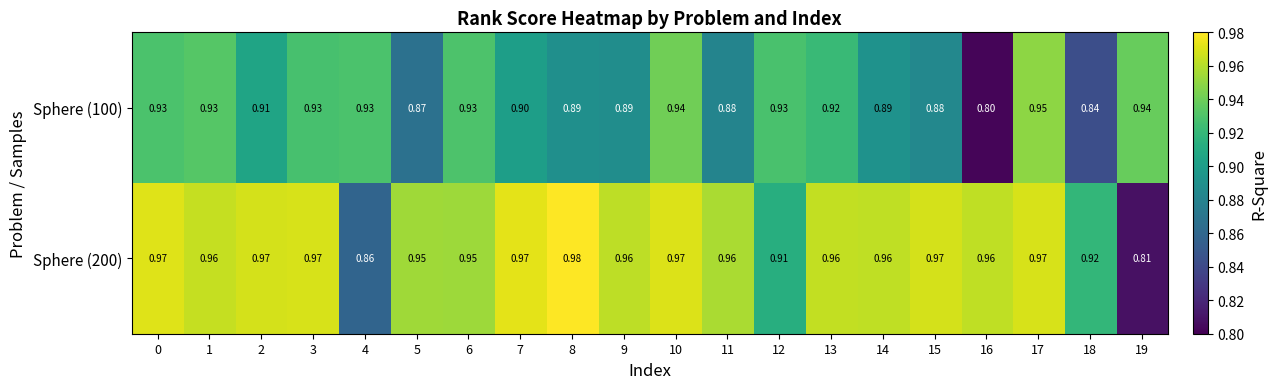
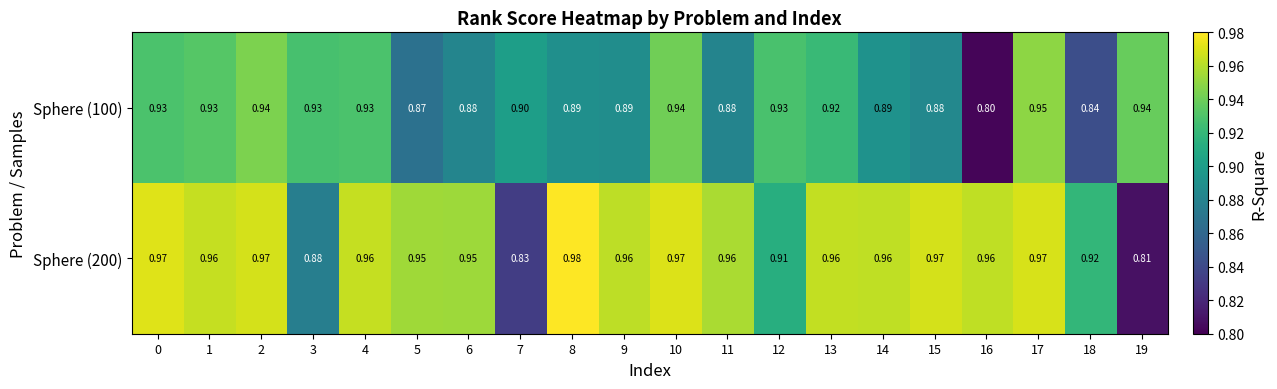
  {
    "Sphere (100)": {
      "0": 0.93,
      "1": 0.93,
-     "2": 0.91,
+     "2": 0.94,
      "3": 0.93,
      "4": 0.93,
      "5": 0.87,
-     "6": 0.93,
+     "6": 0.88,
      "7": 0.90,
      "8": 0.89,
      "9": 0.89,
      "10": 0.94,
      "11": 0.88,
      "12": 0.93,
      "13": 0.92,
      "14": 0.89,
      "15": 0.88,
      "16": 0.80,
      "17": 0.95,
      "18": 0.84,
      "19": 0.94
    },
    "Sphere (200)": {
      "0": 0.97,
      "1": 0.96,
      "2": 0.97,
-     "3": 0.97,
-     "4": 0.86,
+     "3": 0.88,
+     "4": 0.96,
      "5": 0.95,
      "6": 0.95,
-     "7": 0.97,
+     "7": 0.83,
      "8": 0.98,
      "9": 0.96,
      "10": 0.97,
      "11": 0.96,
      "12": 0.91,
      "13": 0.96,
      "14": 0.96,
      "15": 0.97,
      "16": 0.96,
      "17": 0.97,
      "18": 0.92,
      "19": 0.81
    }
  }
